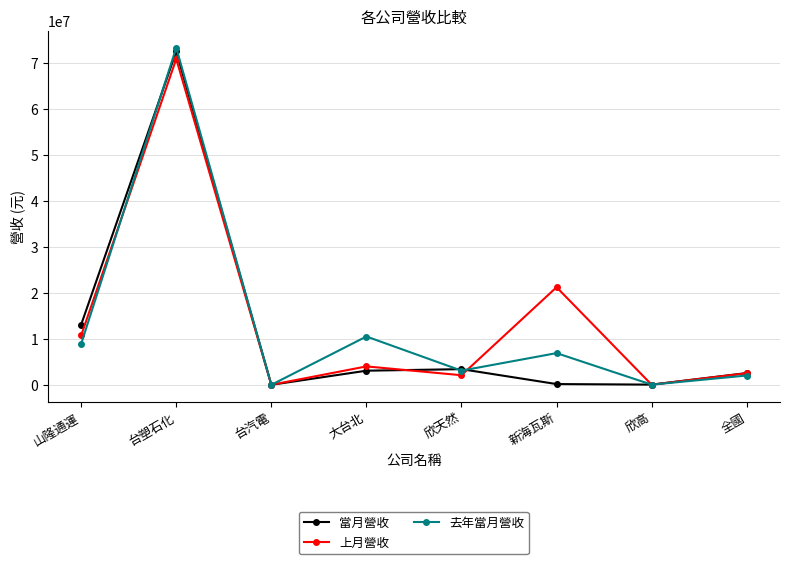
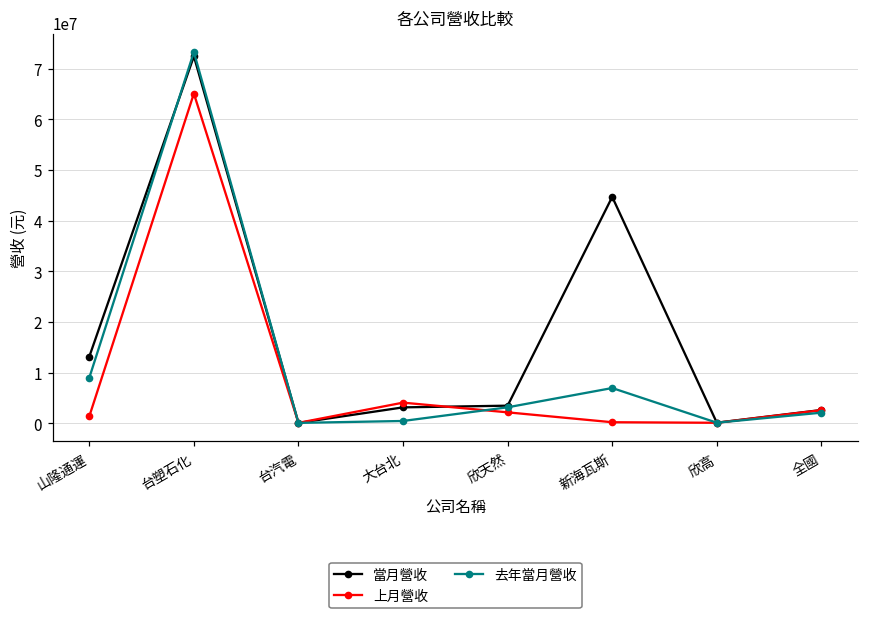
  {
    "當月營收": {
      "山隆通運": 13000000,
      "台塑石化": 72000000,
      "大台北": 3000000,
-     "新海瓦斯": 0
+     "新海瓦斯": 45000000
    },
    "上月營收": {
-     "山隆通運": 11000000,
-     "台塑石化": 71000000,
+     "山隆通運": 1000000,
+     "台塑石化": 65000000,
      "大台北": 4000000,
      "欣天然": 2000000,
-     "新海瓦斯": 21000000
+     "新海瓦斯": 0
    },
    "去年當月營收": {
      "山隆通運": 9000000,
      "台塑石化": 73000000,
-     "大台北": 11000000,
+     "大台北": 0,
      "新海瓦斯": 7000000
    }
  }
